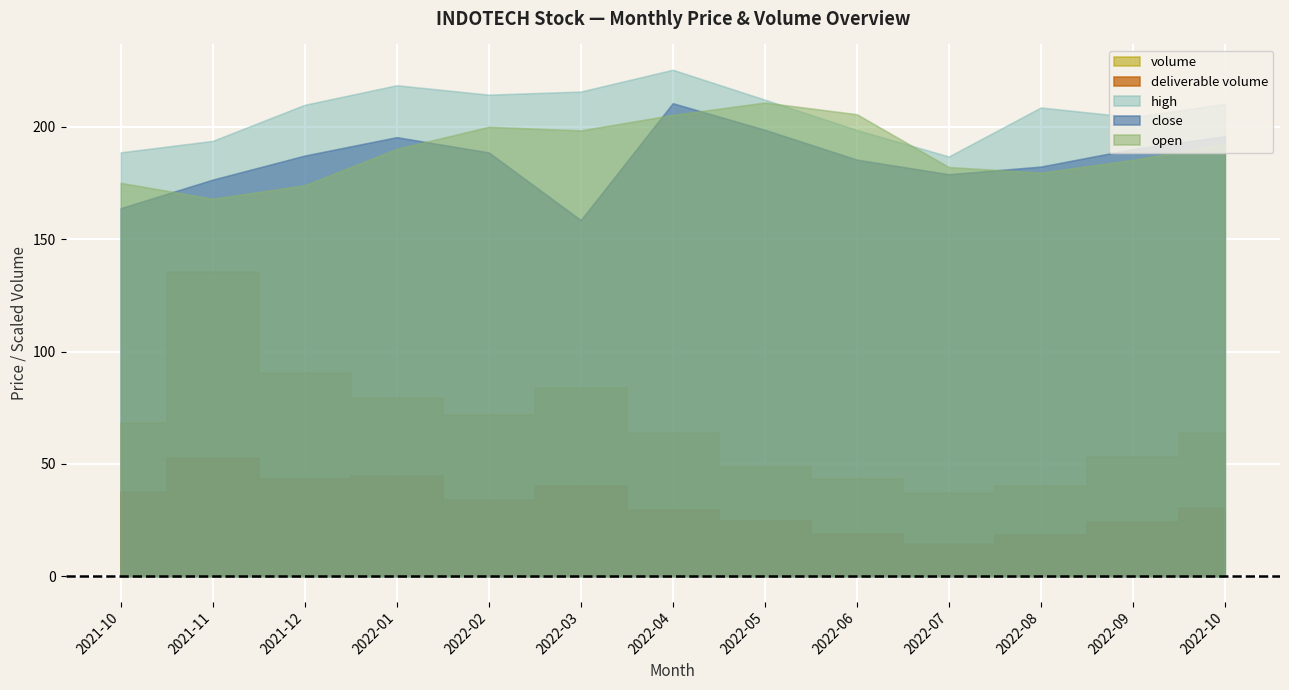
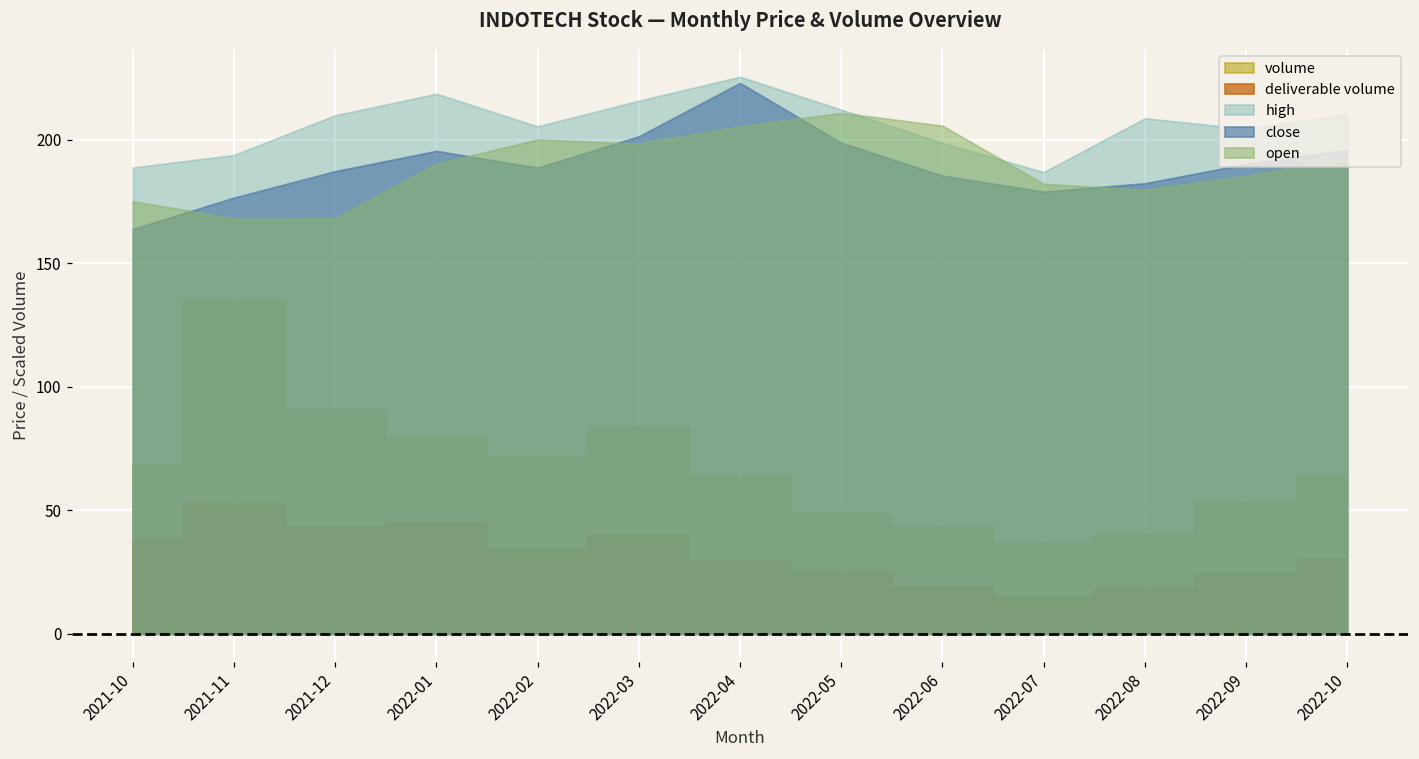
  {
    "high": {
      "2021-10": 189,
      "2021-11": 194,
      "2021-12": 210,
      "2022-01": 219,
-     "2022-02": 214,
+     "2022-02": 205,
      "2022-03": 216,
      "2022-04": 225,
      "2022-05": 212,
      "2022-06": 199,
      "2022-07": 187,
      "2022-08": 209
    },
    "close": {
      "2021-10": 164,
      "2021-11": 177,
      "2021-12": 187,
      "2022-01": 195,
      "2022-02": 189,
-     "2022-03": 159,
-     "2022-04": 211,
+     "2022-03": 201,
+     "2022-04": 223,
      "2022-05": 199,
      "2022-06": 185,
      "2022-07": 179,
      "2022-08": 182
    },
    "open": {
      "2021-10": 175,
      "2021-11": 168,
-     "2021-12": 174,
+     "2021-12": 168,
      "2022-01": 190,
      "2022-02": 200,
      "2022-03": 198,
      "2022-04": 205,
      "2022-05": 211,
      "2022-06": 206,
      "2022-07": 182,
      "2022-08": 180,
      "2022-09": 185
    }
  }
